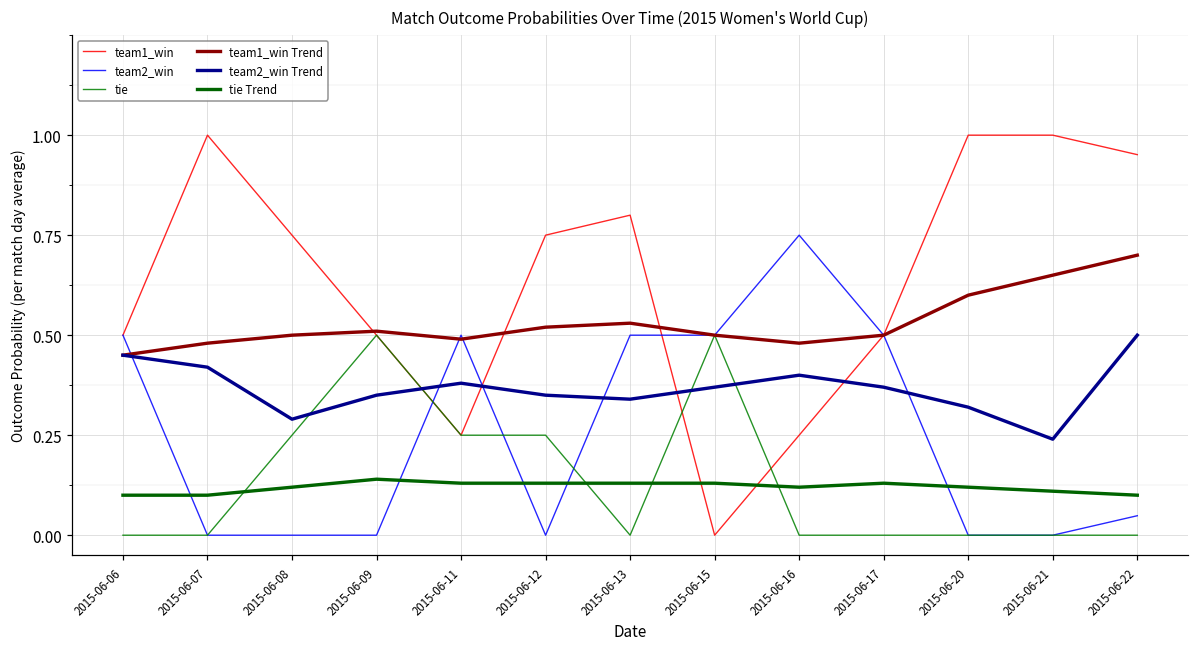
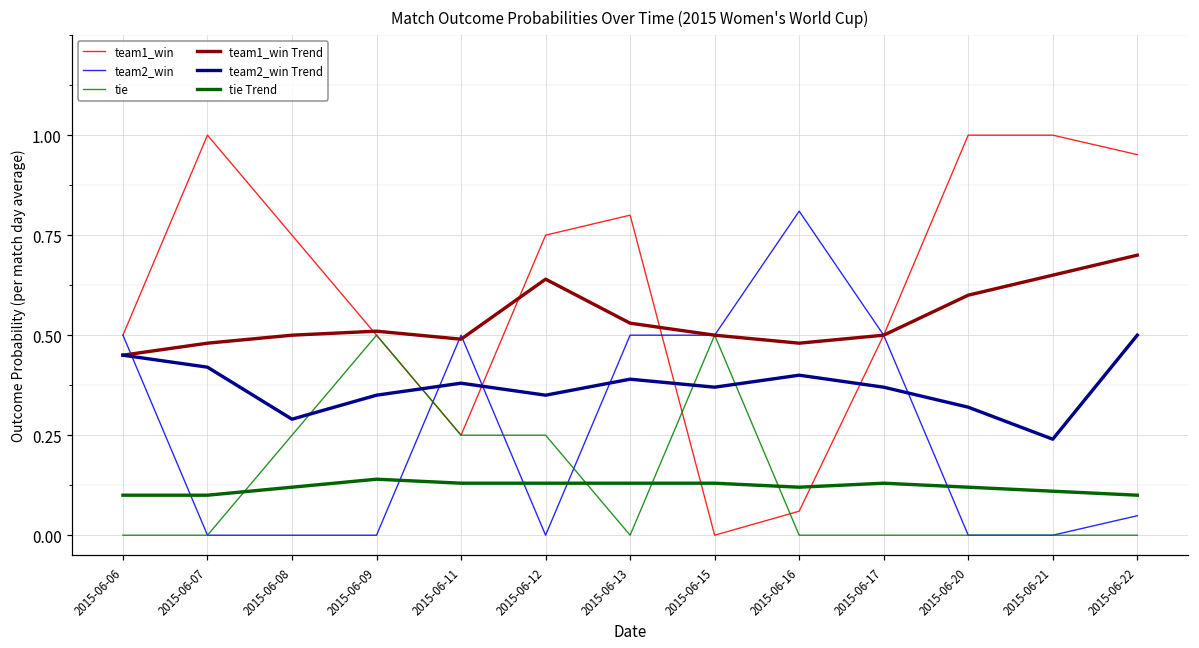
  {
    "team1_win": {
      "2015-06-07": 1.00,
      "2015-06-08": 0.75,
      "2015-06-12": 0.75,
      "2015-06-13": 0.80,
      "2015-06-15": 0.00,
-     "2015-06-16": 0.25,
+     "2015-06-16": 0.06,
      "2015-06-20": 1.00,
      "2015-06-21": 1.00,
      "2015-06-22": 0.95
    },
    "team2_win": {
      "2015-06-08": 0.00,
      "2015-06-09": 0.00,
      "2015-06-11": 0.50,
      "2015-06-12": 0.00,
      "2015-06-13": 0.50,
-     "2015-06-16": 0.75,
+     "2015-06-16": 0.81,
      "2015-06-22": 0.05
    },
    "team1_win Trend": {
      "2015-06-07": 0.48,
      "2015-06-08": 0.50,
      "2015-06-09": 0.51,
      "2015-06-11": 0.49,
-     "2015-06-12": 0.52,
+     "2015-06-12": 0.64,
      "2015-06-13": 0.53,
      "2015-06-16": 0.48,
      "2015-06-20": 0.60,
      "2015-06-21": 0.65,
      "2015-06-22": 0.70
    },
    "team2_win Trend": {
      "2015-06-07": 0.42,
      "2015-06-08": 0.29,
      "2015-06-09": 0.35,
      "2015-06-11": 0.38,
      "2015-06-12": 0.35,
-     "2015-06-13": 0.34,
+     "2015-06-13": 0.39,
      "2015-06-15": 0.37,
      "2015-06-16": 0.40,
      "2015-06-17": 0.37,
      "2015-06-20": 0.32,
      "2015-06-21": 0.24,
      "2015-06-22": 0.50
    }
  }
